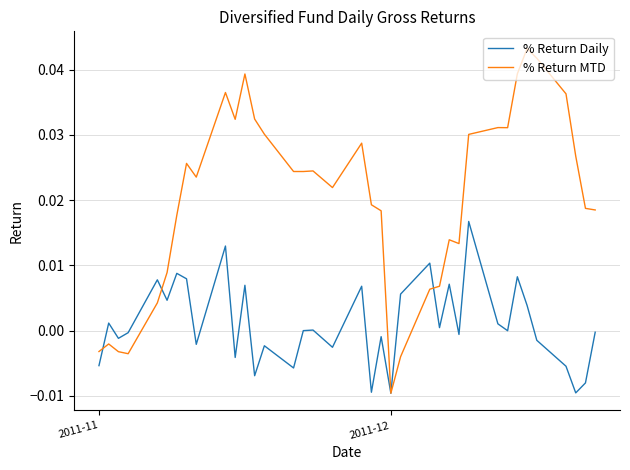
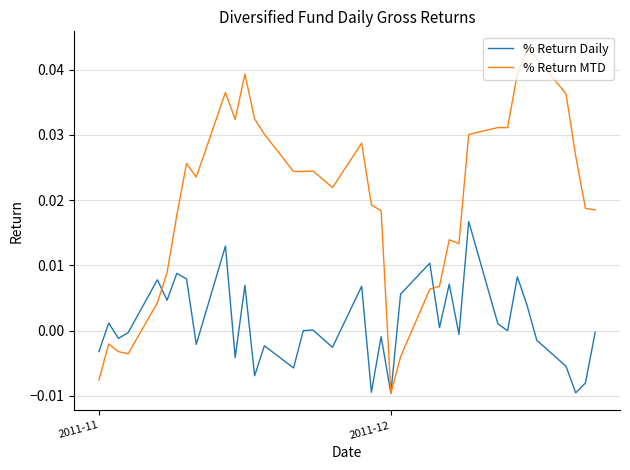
  {
    "% Return Daily": {
-     "2011-11": -0.005
+     "2011-11": -0.003
    },
    "% Return MTD": {
-     "2011-11": -0.003
+     "2011-11": -0.008
    }
  }
